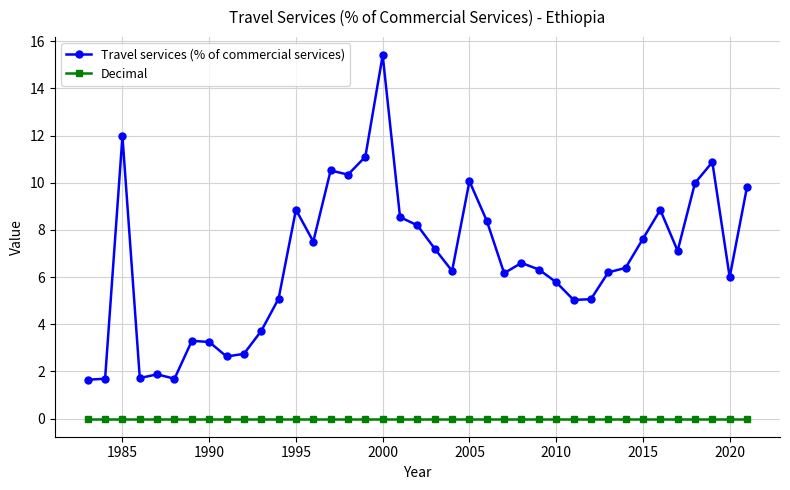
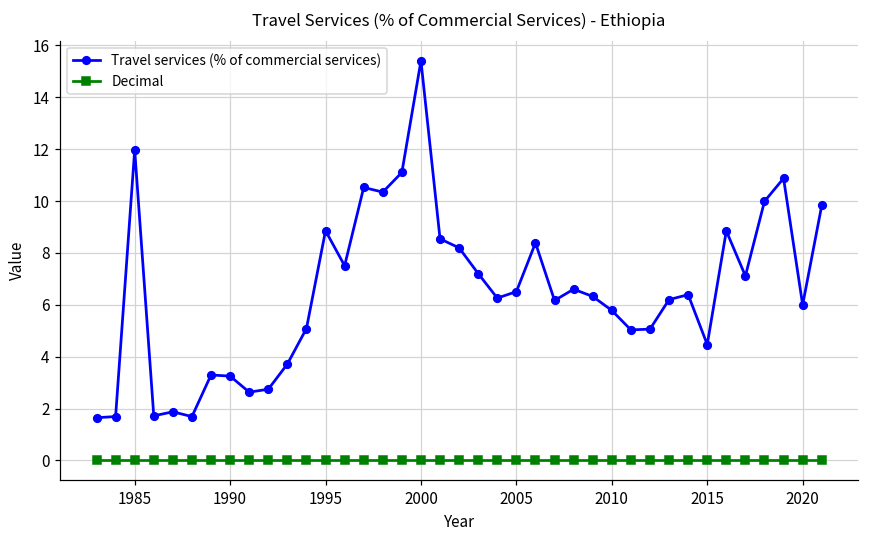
  {
    "Travel services (% of commercial services)": {
      "1985": 12.0,
      "1990": 3.3,
      "1995": 8.9,
      "2000": 15.4,
-     "2005": 10.1,
+     "2005": 6.5,
      "2010": 5.8,
-     "2015": 7.6,
+     "2015": 4.5,
      "2020": 6.0
    },
    "Decimal": {
      "1985": 0.0,
      "1990": 0.0,
      "1995": 0.0,
      "2000": 0.0,
      "2005": 0.0,
      "2010": 0.0,
      "2015": 0.0,
      "2020": 0.0
    }
  }
